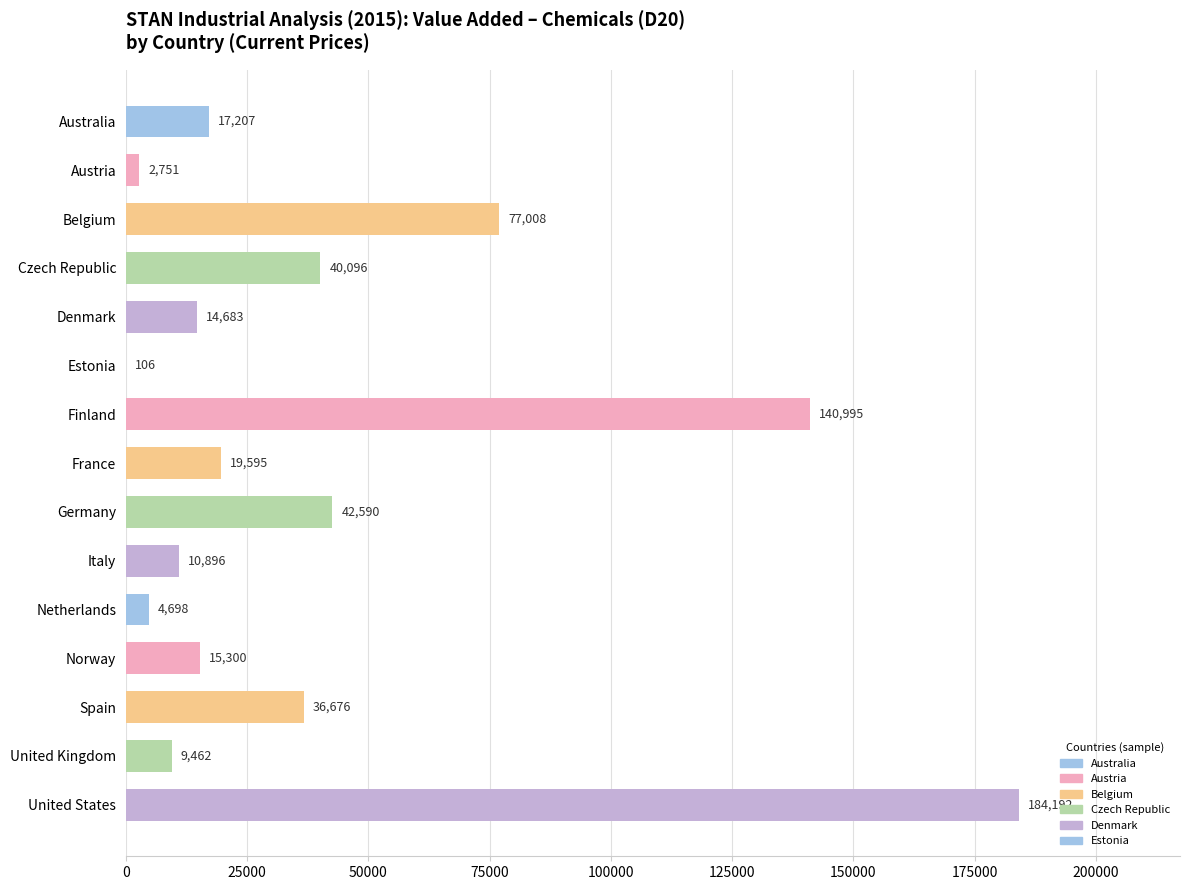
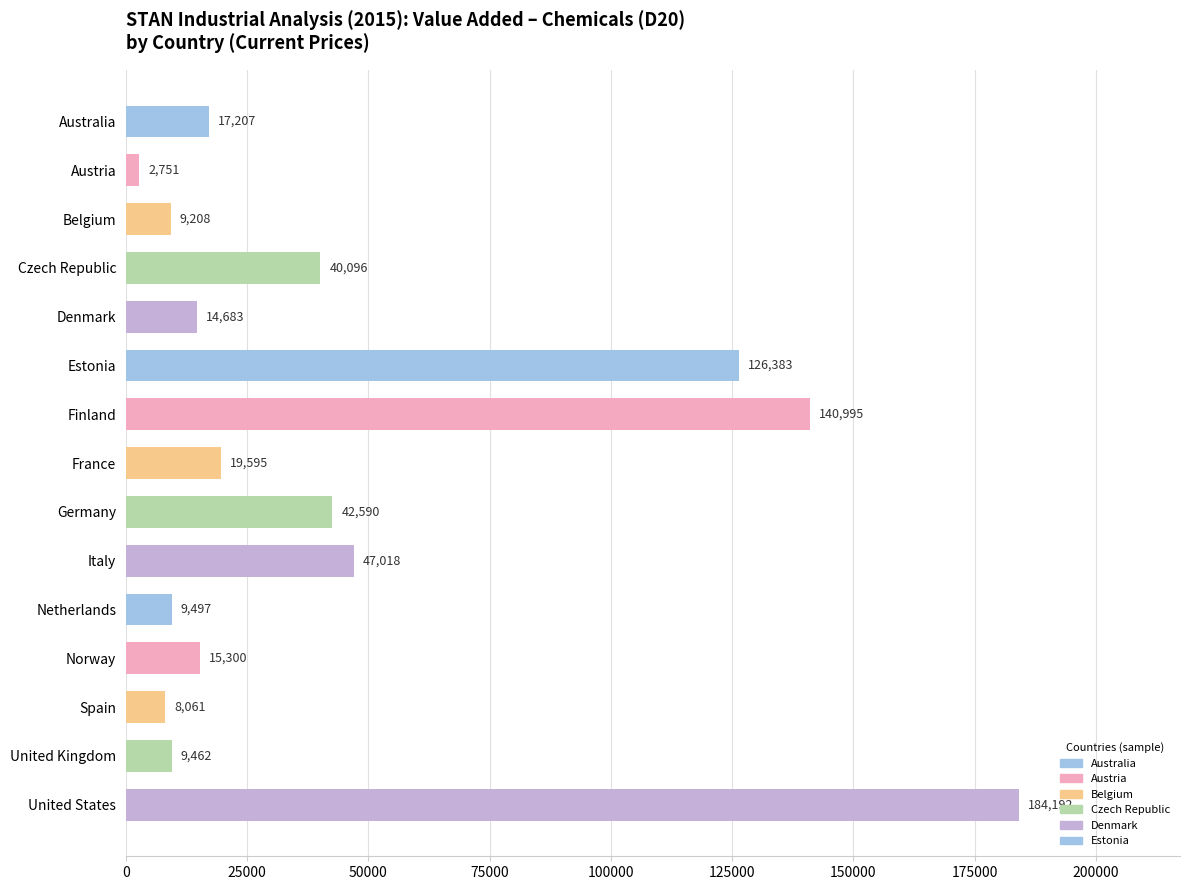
  {
    "Australia": "17,207",
    "Austria": "2,751",
-   "Belgium": "77,008",
+   "Belgium": "9,208",
    "Czech Republic": "40,096",
    "Denmark": "14,683",
-   "Estonia": "106",
+   "Estonia": "126,383",
    "Finland": "140,995",
    "France": "19,595",
    "Germany": "42,590",
-   "Italy": "10,896",
-   "Netherlands": "4,698",
+   "Italy": "47,018",
+   "Netherlands": "9,497",
    "Norway": "15,300",
-   "Spain": "36,676",
+   "Spain": "8,061",
    "United Kingdom": "9,462",
    "United States": "184,192"
  }
